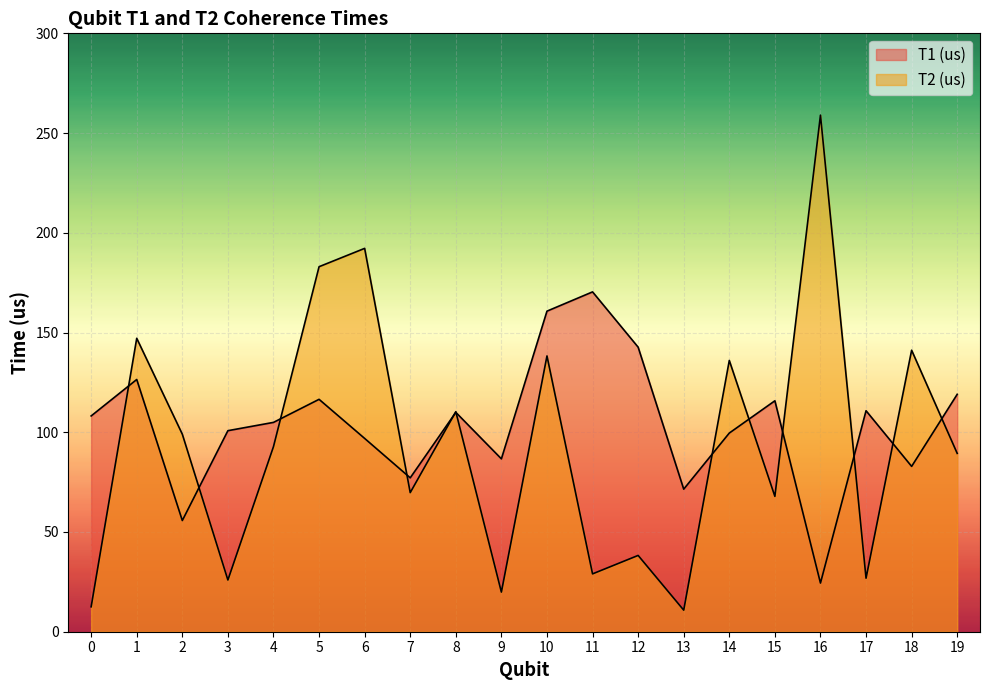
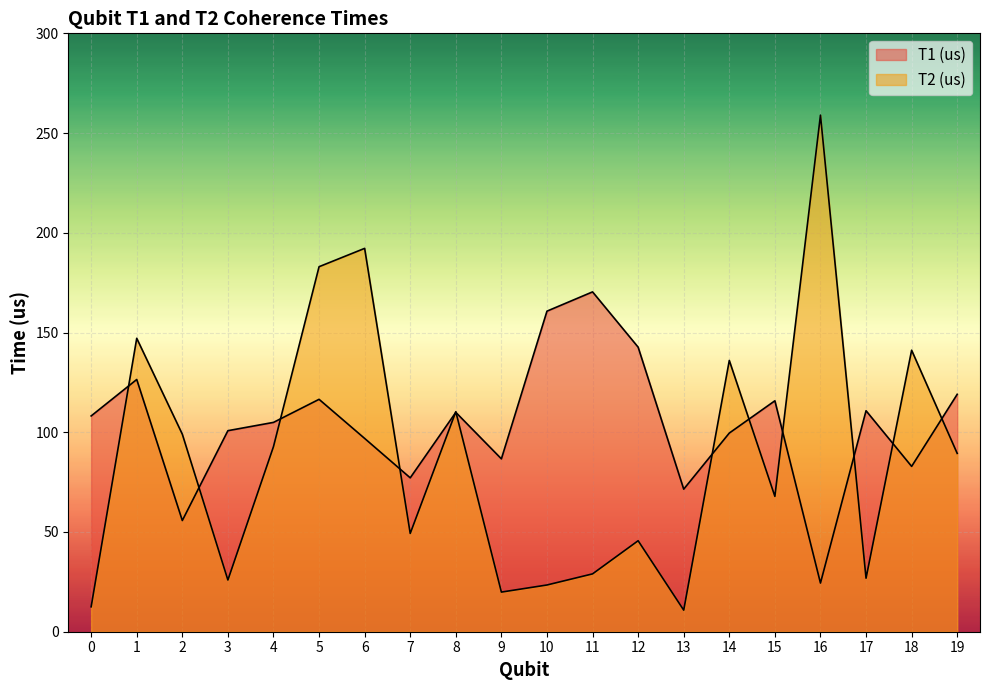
  {
    "T1 (us)": {
      "0": 108,
      "1": 126,
      "2": 56,
      "3": 101,
      "4": 105,
      "5": 117,
      "6": 97,
      "7": 77,
      "9": 87,
      "10": 161,
      "11": 170,
      "12": 143,
      "13": 71,
      "14": 100,
      "15": 116,
      "16": 24,
      "17": 111,
      "18": 83,
      "19": 119
    },
    "T2 (us)": {
      "0": 13,
      "1": 147,
      "2": 99,
      "3": 26,
      "4": 93,
      "5": 183,
      "6": 192,
-     "7": 70,
+     "7": 49,
      "9": 20,
-     "10": 138,
+     "10": 23,
      "11": 29,
-     "12": 38,
+     "12": 46,
      "13": 11,
      "14": 136,
      "15": 68,
      "16": 259,
      "17": 27,
      "18": 141,
      "19": 89
    }
  }
